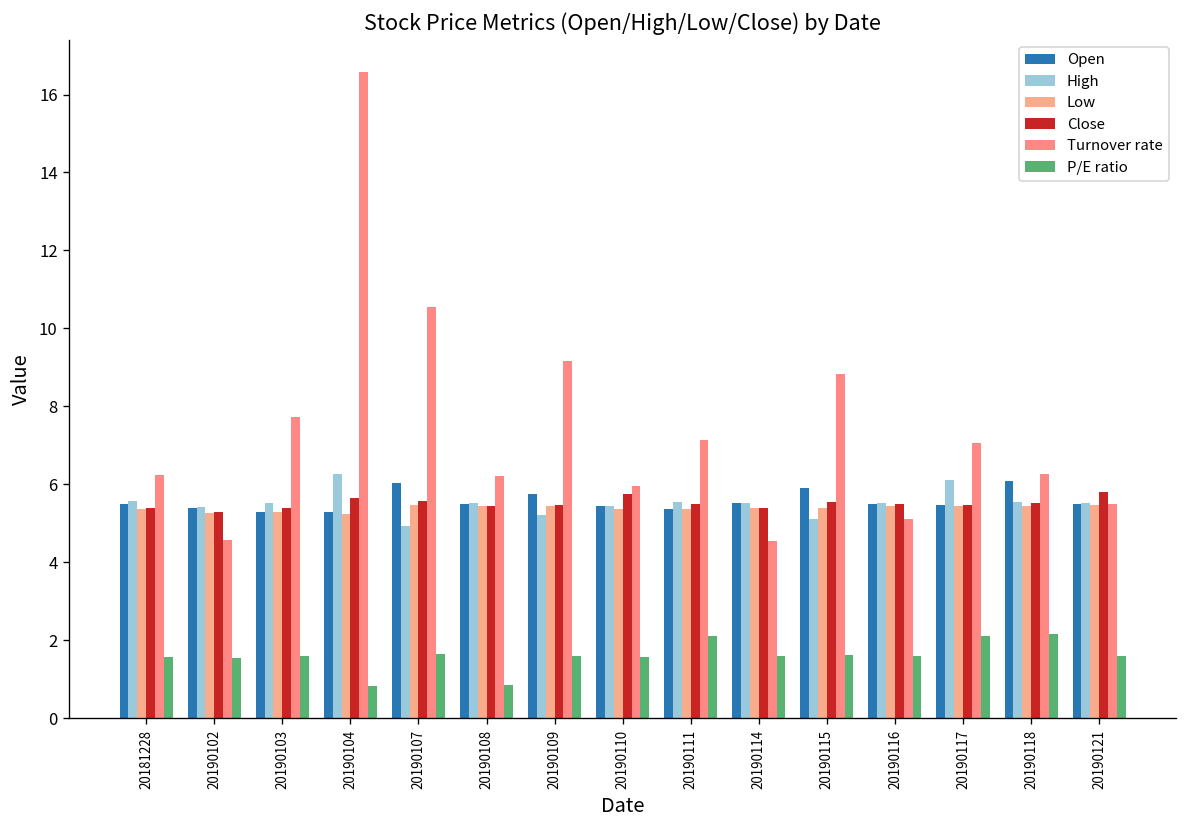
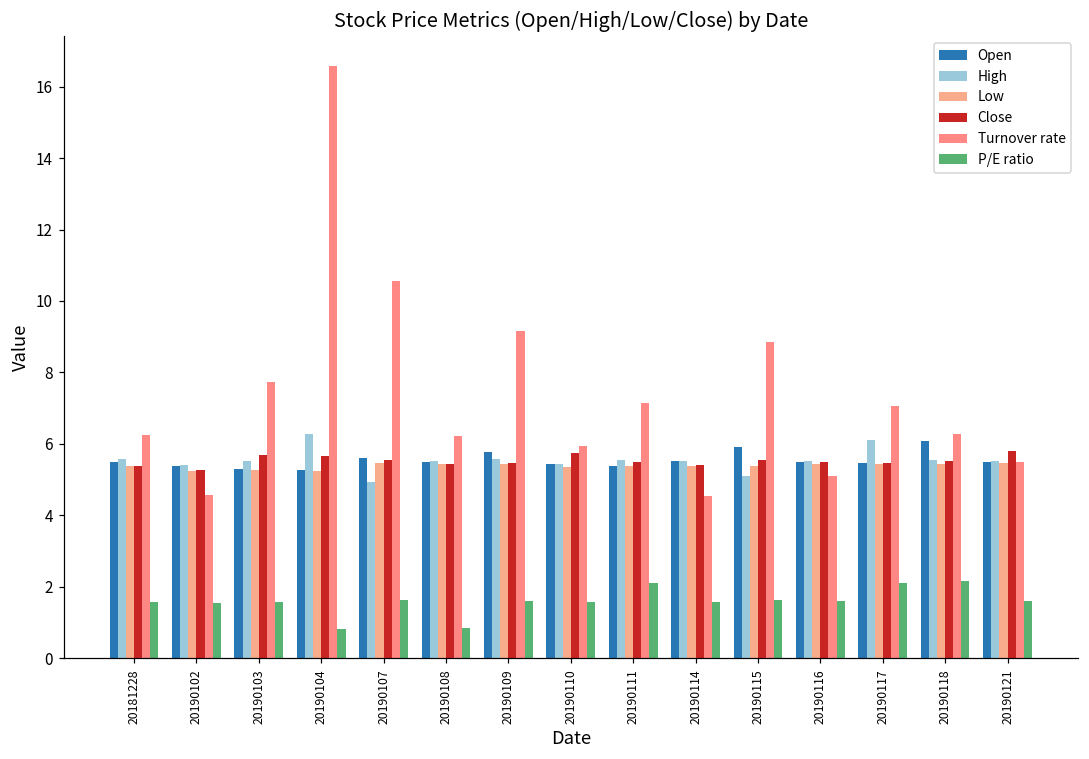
  {
    "Open": {
      "20181228": 5.5,
      "20190102": 5.4,
      "20190103": 5.3,
      "20190104": 5.3,
-     "20190107": 6.0,
+     "20190107": 5.6,
      "20190108": 5.5,
      "20190109": 5.8,
      "20190110": 5.4,
      "20190111": 5.4,
      "20190114": 5.5,
      "20190115": 5.9,
      "20190116": 5.5,
      "20190117": 5.5,
      "20190118": 6.1,
      "20190121": 5.5
    },
    "High": {
      "20181228": 5.6,
      "20190102": 5.4,
      "20190103": 5.5,
      "20190104": 6.3,
      "20190107": 4.9,
      "20190108": 5.5,
-     "20190109": 5.2,
+     "20190109": 5.6,
      "20190110": 5.4,
      "20190111": 5.5,
      "20190114": 5.5,
      "20190115": 5.1,
      "20190116": 5.5,
      "20190117": 6.1,
      "20190118": 5.5,
      "20190121": 5.5
    },
    "Close": {
      "20181228": 5.4,
      "20190102": 5.3,
-     "20190103": 5.4,
+     "20190103": 5.7,
      "20190104": 5.7,
      "20190107": 5.6,
      "20190108": 5.5,
      "20190109": 5.5,
      "20190110": 5.8,
      "20190111": 5.5,
      "20190114": 5.4,
      "20190115": 5.5,
      "20190116": 5.5,
      "20190117": 5.5,
      "20190118": 5.5,
      "20190121": 5.8
    },
    "P/E ratio": {
      "20181228": 1.6,
      "20190102": 1.5,
      "20190103": 1.6,
      "20190104": 0.8,
      "20190107": 1.6,
      "20190108": 0.9,
      "20190109": 1.6,
      "20190110": 1.6,
      "20190111": 2.1,
      "20190114": 1.6,
      "20190115": 1.6,
      "20190116": 1.6,
      "20190117": 2.1,
      "20190118": 2.2,
      "20190121": 1.6
    }
  }
